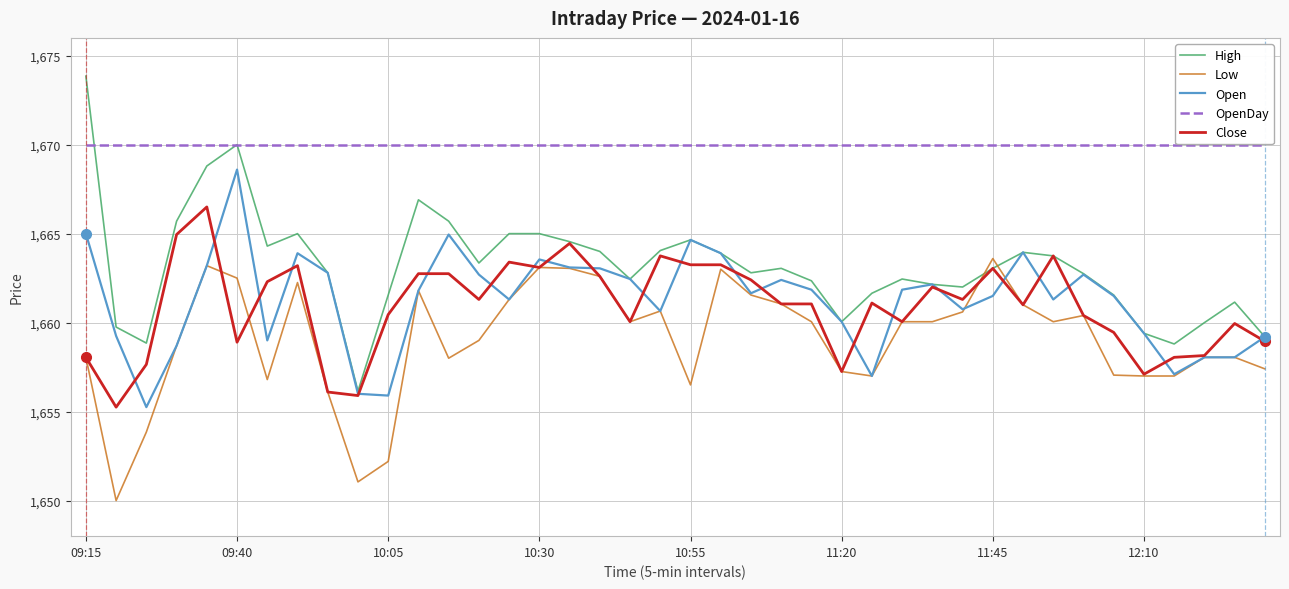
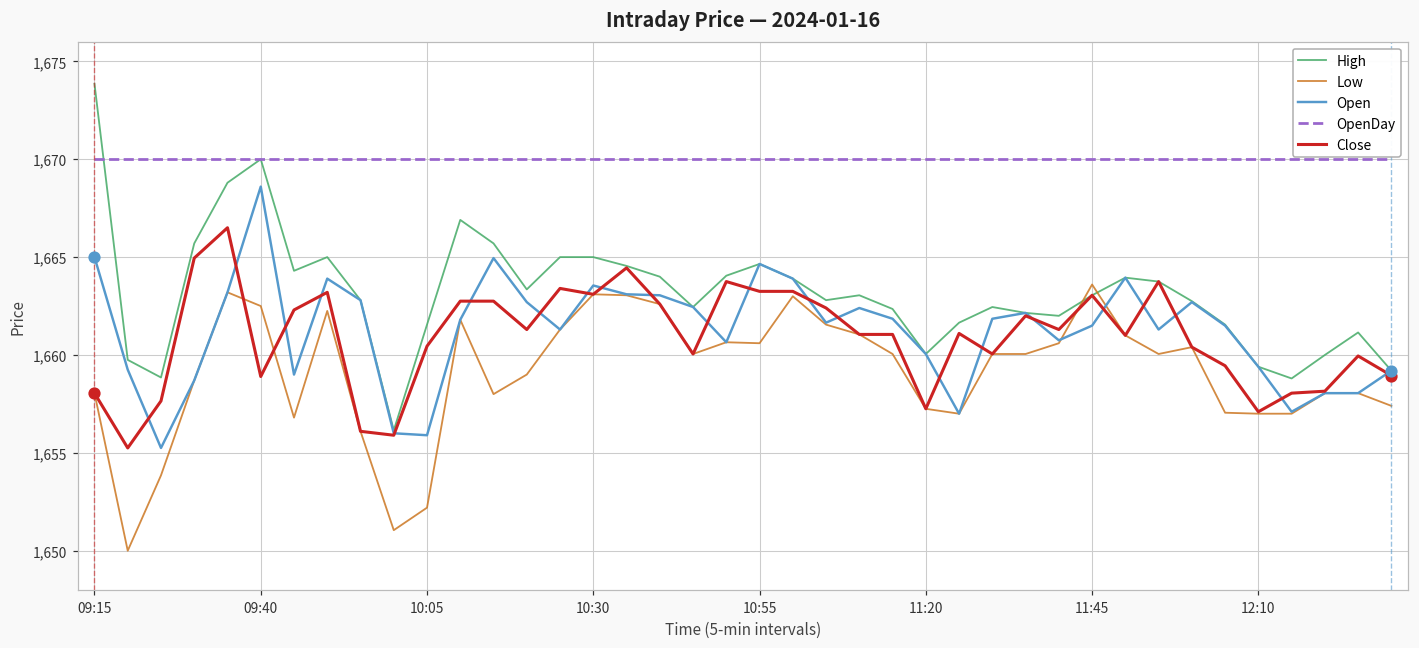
  {
    "High": {
      "09:15": "1,673.9",
      "10:05": "1,661.6",
      "10:30": "1,665.0"
    },
    "Low": {
      "09:40": "1,662.5",
      "10:05": "1,652.2",
-     "10:55": "1,656.5",
+     "10:55": "1,660.6",
      "11:45": "1,663.6"
    },
    "OpenDay": {
      "09:15": "1,670.0",
      "10:05": "1,670.0",
      "10:30": "1,670.0",
      "10:55": "1,670.0",
      "11:20": "1,670.0",
      "11:45": "1,670.0",
      "12:10": "1,670.0"
    }
  }
